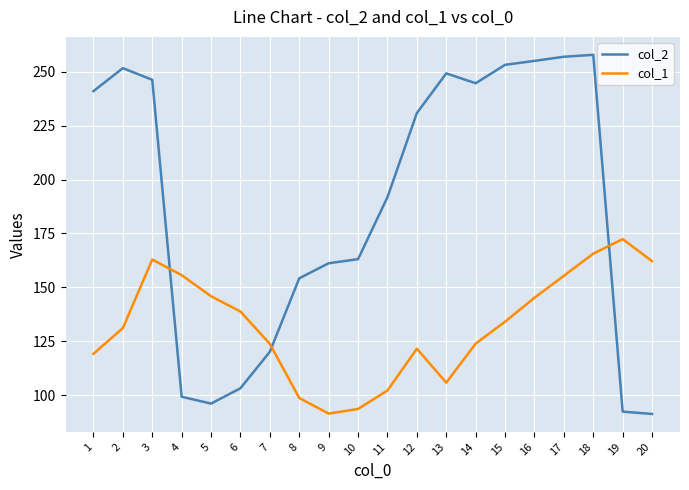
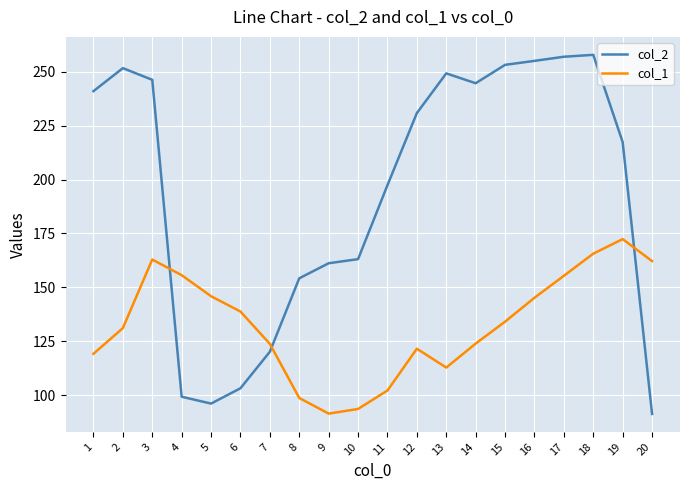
  {
    "col_2": {
      "1": 241,
      "2": 252,
      "3": 246,
      "4": 99,
      "5": 96,
      "6": 103,
      "7": 120,
      "8": 154,
      "9": 161,
      "10": 163,
-     "11": 192,
+     "11": 197,
      "12": 231,
      "13": 249,
      "14": 245,
      "15": 253,
      "16": 255,
      "17": 257,
      "18": 258,
-     "19": 92,
+     "19": 217,
      "20": 91
    },
    "col_1": {
      "1": 119,
      "2": 131,
      "3": 163,
      "4": 156,
      "5": 146,
      "6": 139,
      "7": 124,
      "8": 99,
      "9": 91,
      "10": 94,
      "11": 102,
      "12": 122,
-     "13": 106,
+     "13": 113,
      "14": 124,
      "15": 134,
      "16": 145,
      "17": 155,
      "18": 166,
      "19": 172,
      "20": 162
    }
  }
